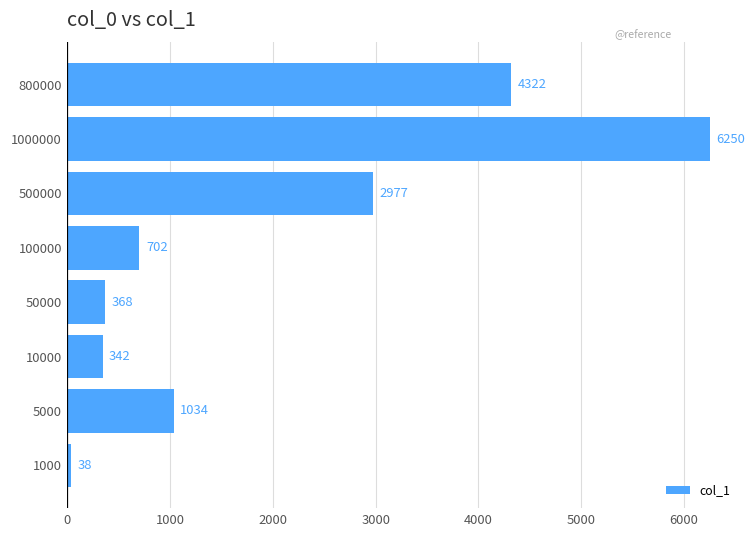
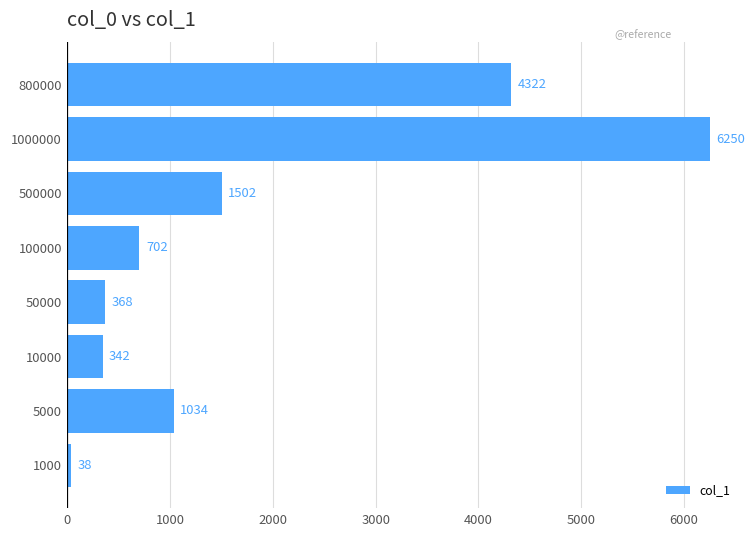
  {
    "800000": 4322,
    "1000000": 6250,
-   "500000": 2977,
+   "500000": 1502,
    "100000": 702,
    "50000": 368,
    "10000": 342,
    "5000": 1034,
    "1000": 38
  }
